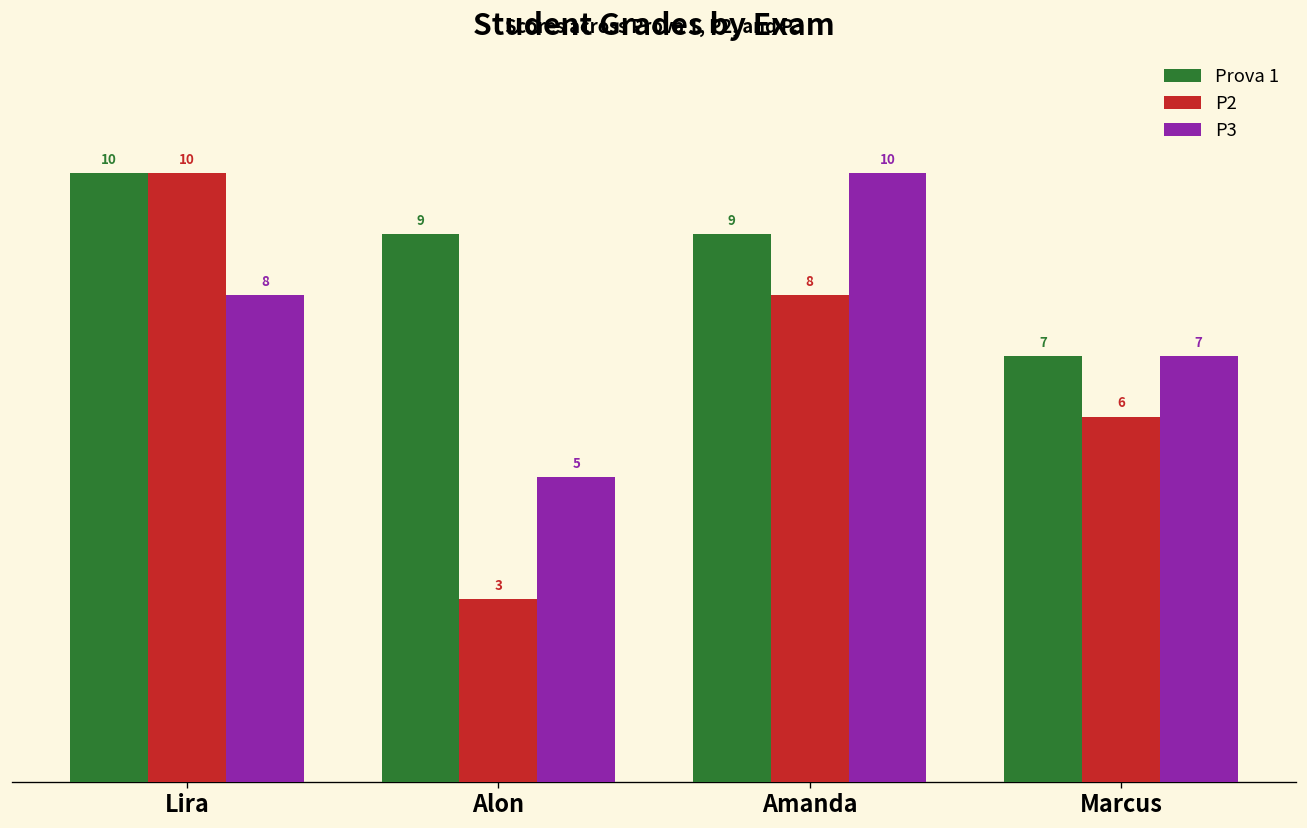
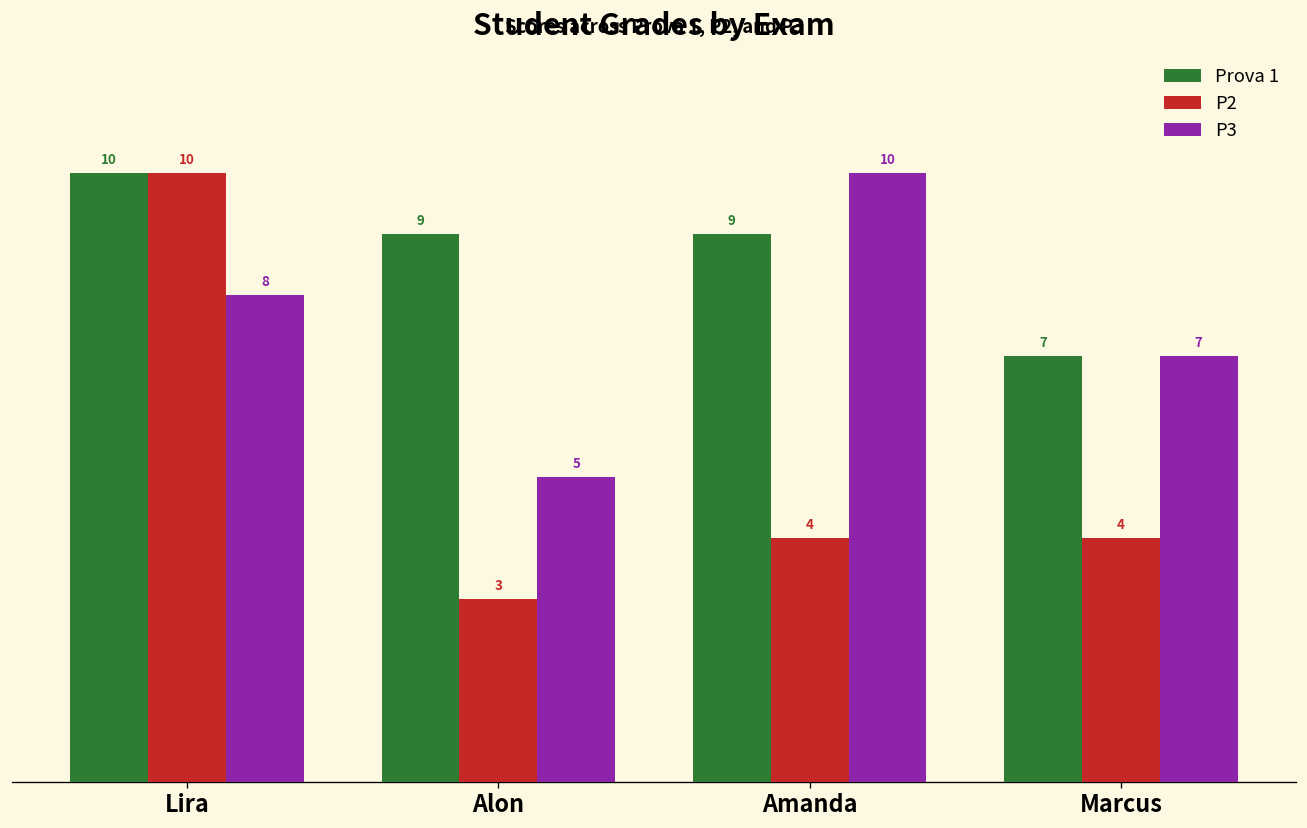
  {
    "Prova 1": {
      "Lira": 10,
      "Alon": 9,
      "Amanda": 9,
      "Marcus": 7
    },
    "P2": {
      "Lira": 10,
      "Alon": 3,
-     "Amanda": 8,
-     "Marcus": 6
+     "Amanda": 4,
+     "Marcus": 4
    },
    "P3": {
      "Lira": 8,
      "Alon": 5,
      "Amanda": 10,
      "Marcus": 7
    }
  }
